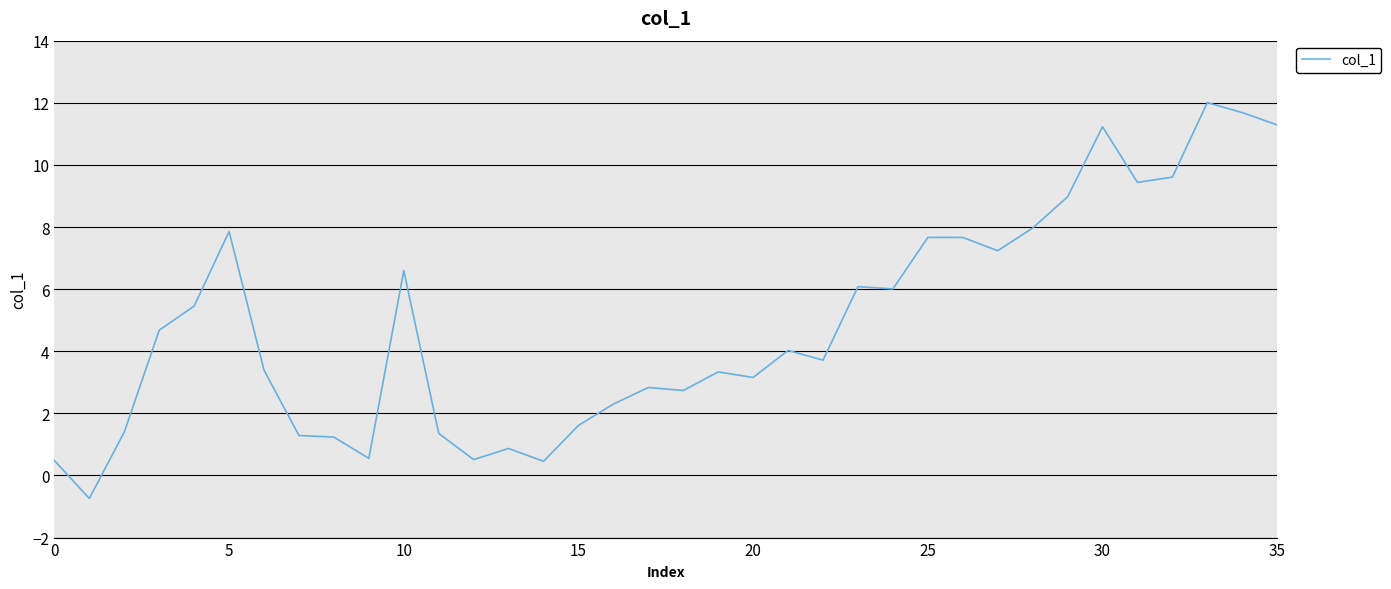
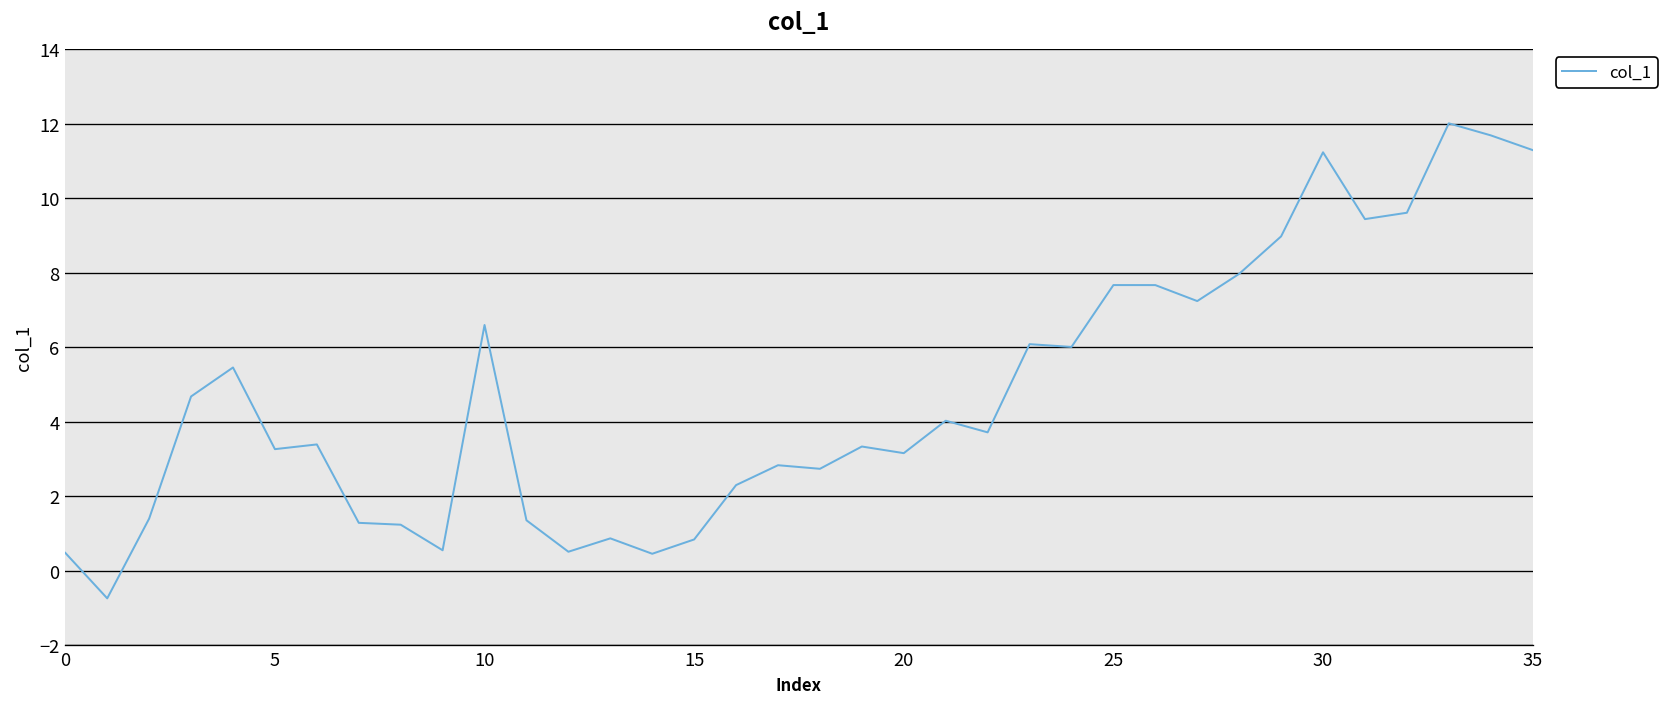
  {
    "0": 0.5,
-   "5": 7.9,
+   "5": 3.3,
    "10": 6.6,
-   "15": 1.6,
+   "15": 0.8,
    "20": 3.2,
    "25": 7.7,
    "30": 11.2,
    "35": 11.3
  }
